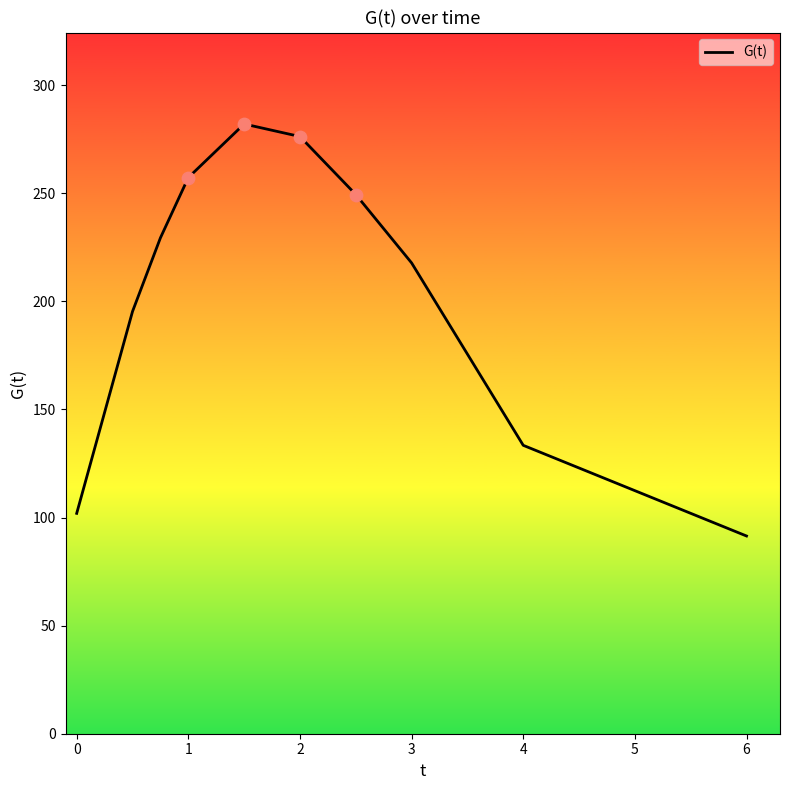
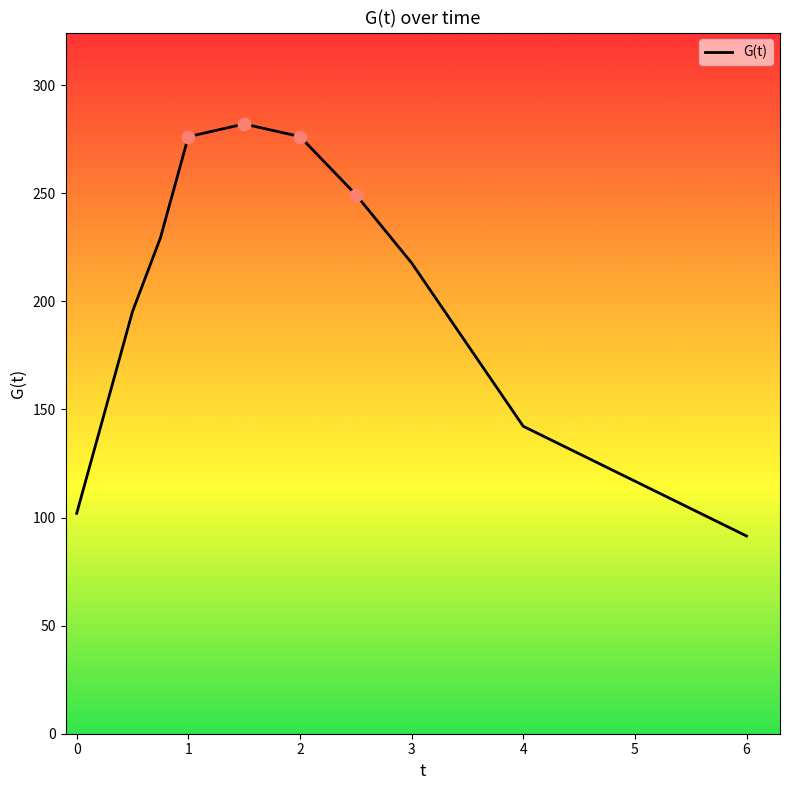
  {
    "G(t)": {
      "0": 102,
-     "1": 257,
+     "1": 276,
      "3": 218,
-     "4": 133,
+     "4": 142,
      "6": 91
    }
  }
